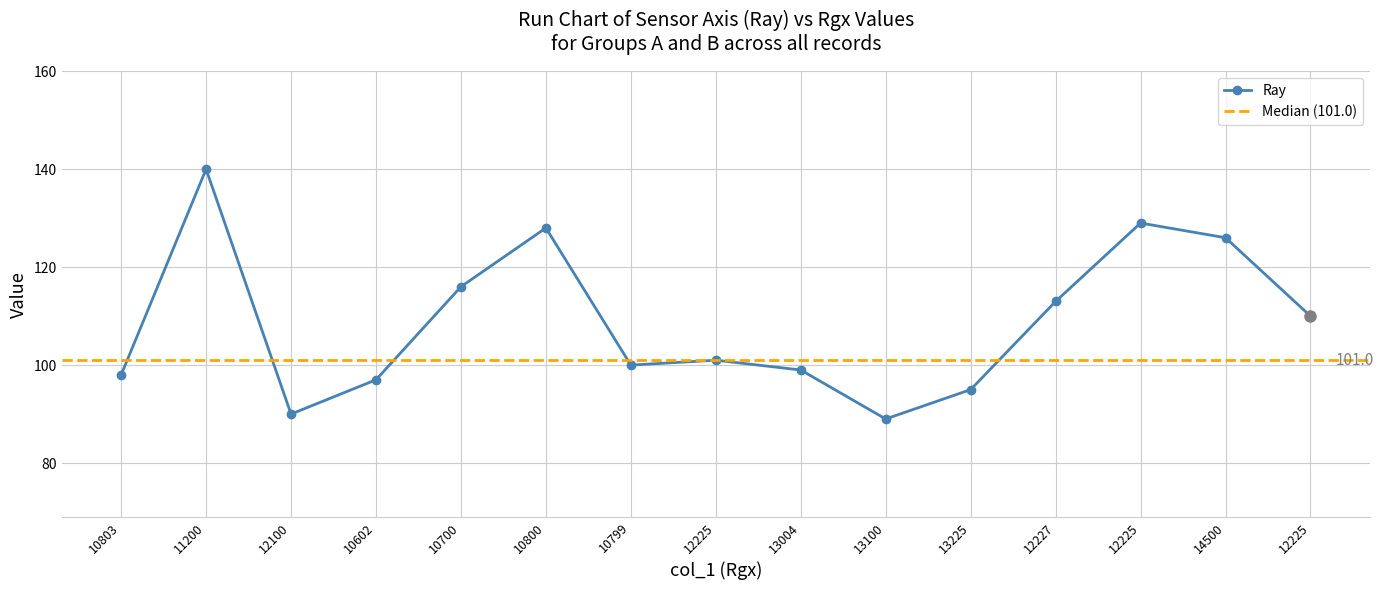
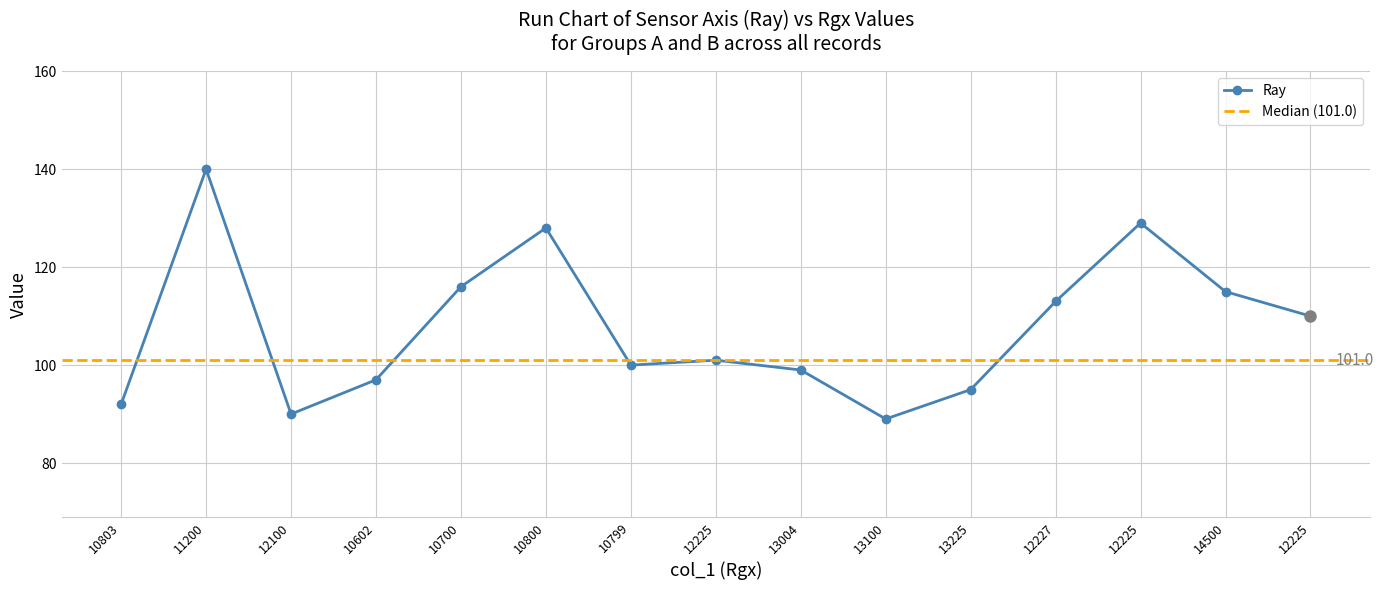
  {
    "Ray": {
-     "10803": 98,
+     "10803": 92,
      "11200": 140,
      "12100": 90,
      "10602": 97,
      "10700": 116,
      "10800": 128,
      "10799": 100,
      "13004": 99,
      "13100": 89,
      "13225": 95,
      "12227": 113,
-     "14500": 126
+     "14500": 115
    }
  }
